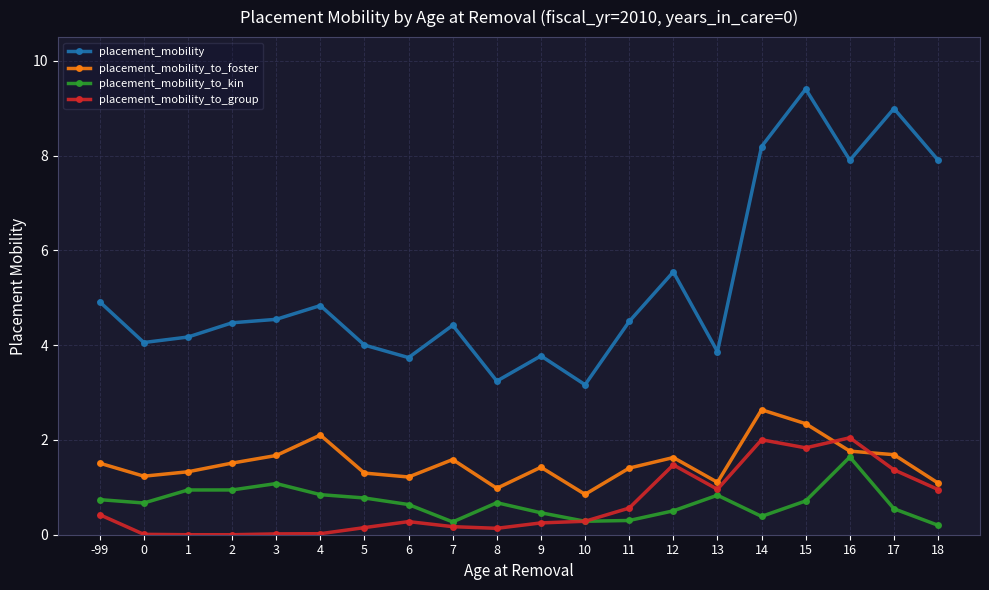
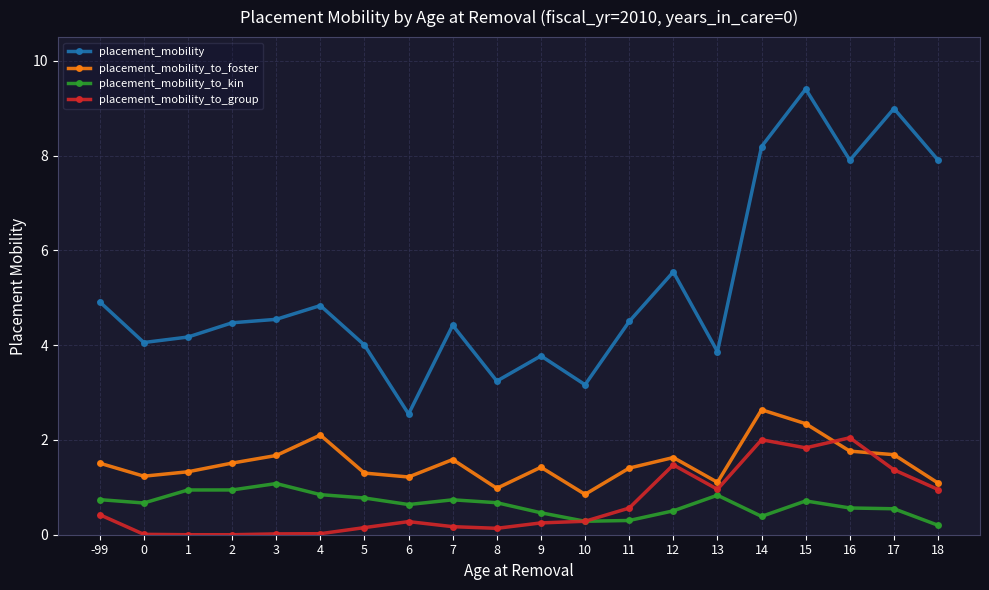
  {
    "placement_mobility": {
      "-99": 4.9,
      "0": 4.1,
      "1": 4.2,
      "2": 4.5,
      "3": 4.5,
      "4": 4.8,
      "5": 4.0,
-     "6": 3.7,
+     "6": 2.5,
      "7": 4.4,
      "8": 3.2,
      "9": 3.8,
      "10": 3.2,
      "11": 4.5,
      "12": 5.5,
      "13": 3.9,
      "14": 8.2,
      "15": 9.4,
      "16": 7.9,
      "17": 9.0,
      "18": 7.9
    },
    "placement_mobility_to_foster": {
      "-99": 1.5,
      "0": 1.2,
      "1": 1.3,
      "2": 1.5,
      "3": 1.7,
      "4": 2.1,
      "5": 1.3,
      "6": 1.2,
      "7": 1.6,
      "8": 1.0,
      "9": 1.4,
      "10": 0.9,
      "11": 1.4,
      "12": 1.6,
      "13": 1.1,
      "14": 2.6,
      "15": 2.3,
      "16": 1.8,
      "17": 1.7,
      "18": 1.1
    },
    "placement_mobility_to_kin": {
      "-99": 0.7,
      "0": 0.7,
      "1": 0.9,
      "2": 0.9,
      "3": 1.1,
      "4": 0.8,
      "5": 0.8,
      "6": 0.6,
-     "7": 0.3,
+     "7": 0.7,
      "8": 0.7,
      "9": 0.5,
      "11": 0.3,
      "12": 0.5,
      "13": 0.8,
      "14": 0.4,
      "15": 0.7,
-     "16": 1.6,
+     "16": 0.6,
      "17": 0.5,
      "18": 0.2
    },
    "placement_mobility_to_group": {
      "-99": 0.4,
      "0": 0.0,
      "1": 0.0,
      "2": 0.0,
      "3": 0.0,
      "4": 0.0,
      "5": 0.2,
      "6": 0.3,
      "7": 0.2,
      "8": 0.1,
      "9": 0.2,
      "11": 0.6,
      "12": 1.5,
      "13": 1.0,
      "14": 2.0,
      "15": 1.8,
      "16": 2.0,
      "17": 1.4,
      "18": 1.0
    }
  }
